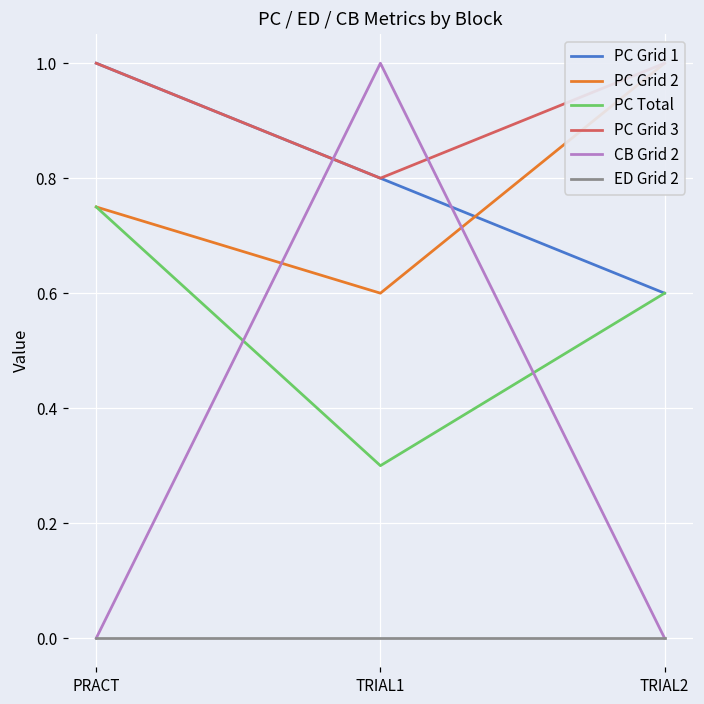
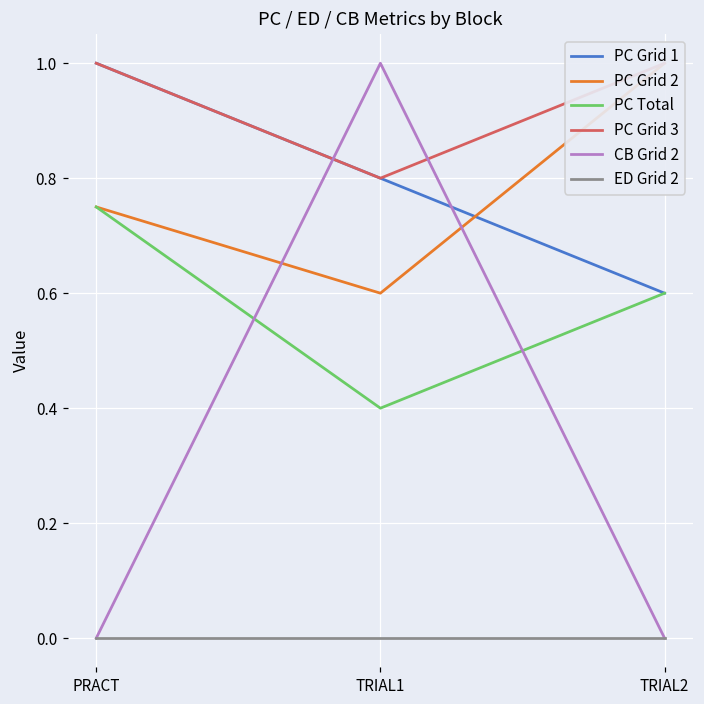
  {
    "PC Grid 2": {
      "TRIAL1": 0.6
    },
    "PC Total": {
-     "TRIAL1": 0.3
+     "TRIAL1": 0.4
    },
    "CB Grid 2": {
      "TRIAL1": 1.0
    },
    "ED Grid 2": {
      "TRIAL1": 0.0
    }
  }
